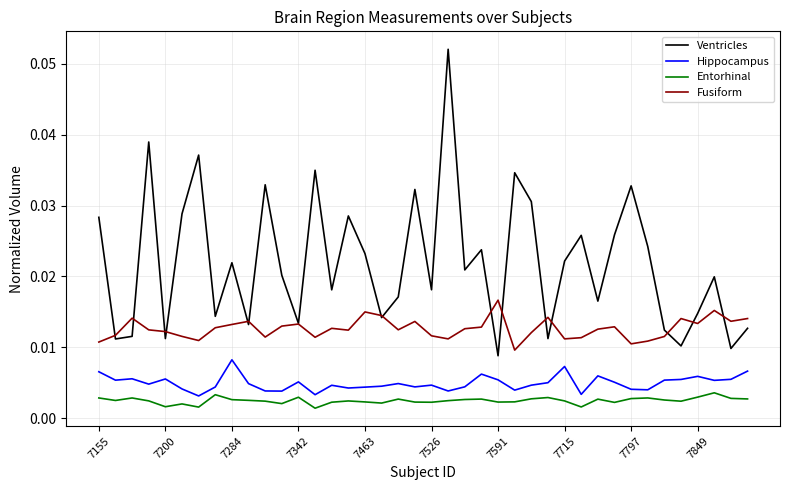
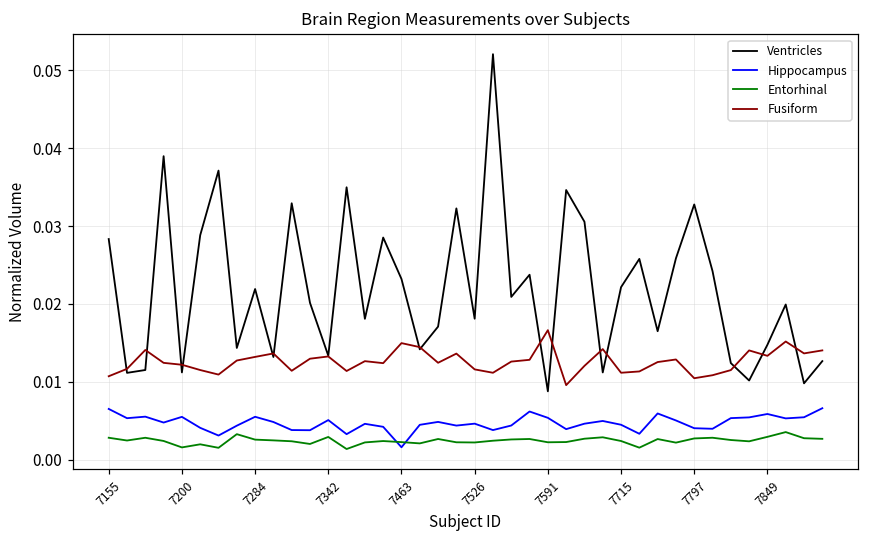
  {
    "Ventricles": {
      "7155": 0.028,
      "7200": 0.011,
      "7284": 0.022,
      "7463": 0.023,
      "7526": 0.018,
      "7591": 0.009,
      "7715": 0.022,
      "7797": 0.033,
      "7849": 0.015
    },
    "Hippocampus": {
      "7155": 0.007,
      "7200": 0.006,
-     "7284": 0.008,
+     "7284": 0.006,
      "7342": 0.005,
-     "7463": 0.004,
+     "7463": 0.002,
      "7526": 0.005,
      "7591": 0.005,
-     "7715": 0.007,
+     "7715": 0.005,
      "7797": 0.004,
      "7849": 0.006
    },
    "Entorhinal": {
      "7155": 0.003,
      "7200": 0.002,
      "7284": 0.003,
      "7342": 0.003,
      "7463": 0.002,
      "7526": 0.002,
      "7591": 0.002,
      "7715": 0.002,
      "7797": 0.003,
      "7849": 0.003
    },
    "Fusiform": {
      "7155": 0.011,
      "7200": 0.012,
      "7284": 0.013,
      "7463": 0.015,
      "7526": 0.012,
      "7591": 0.017,
      "7715": 0.011,
      "7797": 0.010,
      "7849": 0.013
    }
  }
